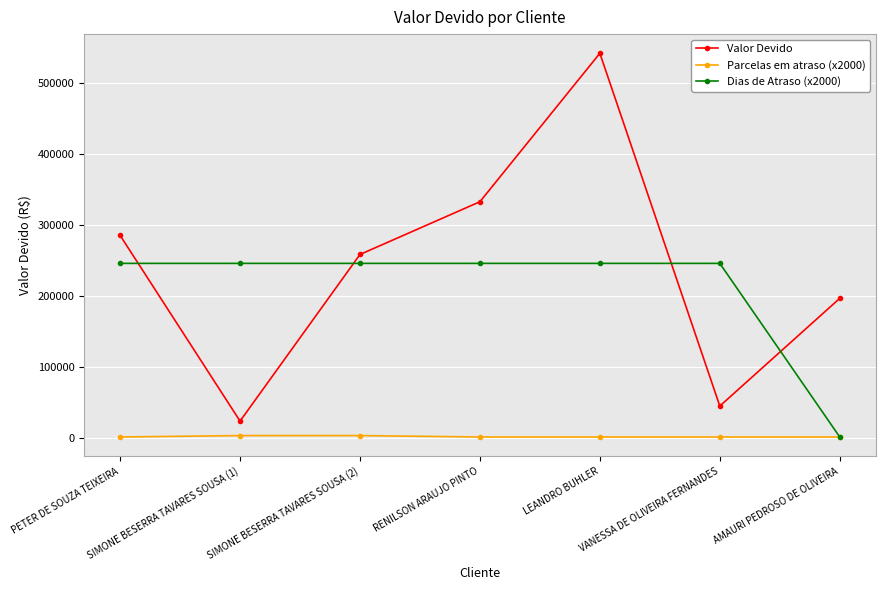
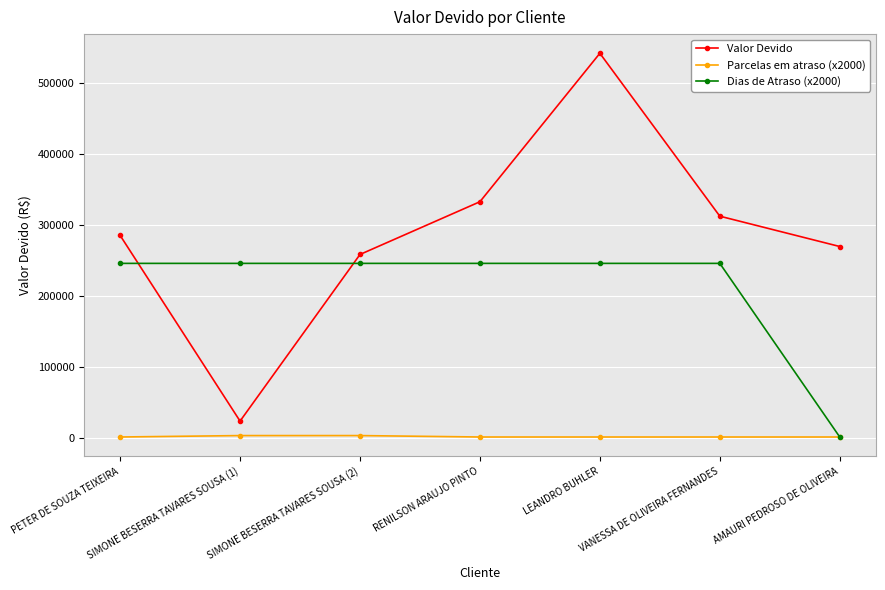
  {
    "Valor Devido": {
      "PETER DE SOUZA TEIXEIRA": 290000,
      "SIMONE BESERRA TAVARES SOUSA (1)": 20000,
      "SIMONE BESERRA TAVARES SOUSA (2)": 260000,
      "RENILSON ARAUJO PINTO": 330000,
      "LEANDRO BUHLER": 540000,
-     "VANESSA DE OLIVEIRA FERNANDES": 50000,
-     "AMAURI PEDROSO DE OLIVEIRA": 200000
+     "VANESSA DE OLIVEIRA FERNANDES": 310000,
+     "AMAURI PEDROSO DE OLIVEIRA": 270000
    },
    "Parcelas em atraso (x2000)": {
      "PETER DE SOUZA TEIXEIRA": 0,
      "SIMONE BESERRA TAVARES SOUSA (1)": 0,
      "SIMONE BESERRA TAVARES SOUSA (2)": 0,
      "RENILSON ARAUJO PINTO": 0,
      "LEANDRO BUHLER": 0,
      "VANESSA DE OLIVEIRA FERNANDES": 0
    },
    "Dias de Atraso (x2000)": {
      "PETER DE SOUZA TEIXEIRA": 250000,
      "SIMONE BESERRA TAVARES SOUSA (1)": 250000,
      "SIMONE BESERRA TAVARES SOUSA (2)": 250000,
      "RENILSON ARAUJO PINTO": 250000,
      "LEANDRO BUHLER": 250000,
      "VANESSA DE OLIVEIRA FERNANDES": 250000
    }
  }
